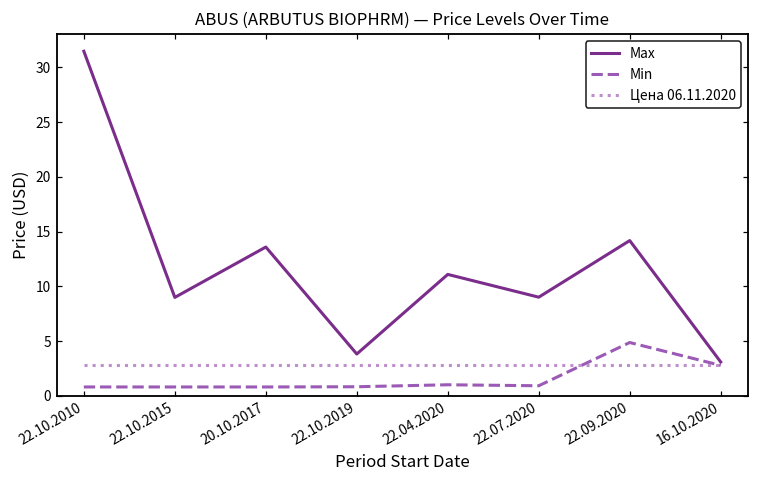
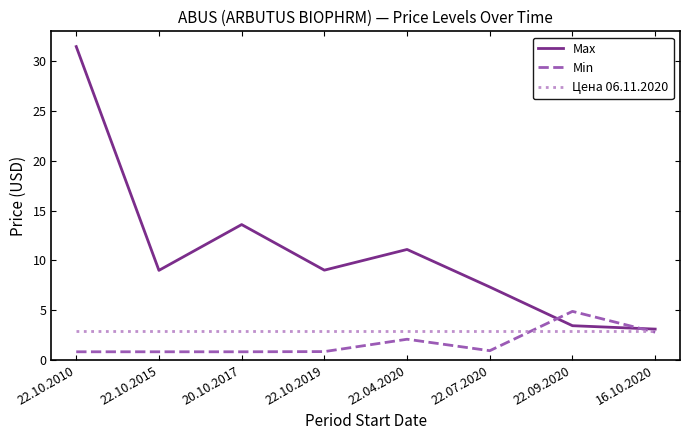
  {
    "Max": {
      "22.10.2010": 31,
      "22.10.2015": 9,
      "20.10.2017": 14,
-     "22.10.2019": 4,
+     "22.10.2019": 9,
      "22.04.2020": 11,
-     "22.07.2020": 9,
-     "22.09.2020": 14
+     "22.07.2020": 7,
+     "22.09.2020": 3
    },
    "Min": {
      "22.10.2010": 1,
      "22.10.2015": 1,
      "20.10.2017": 1,
      "22.10.2019": 1,
-     "22.04.2020": 1,
+     "22.04.2020": 2,
      "22.07.2020": 1,
      "22.09.2020": 5
    },
    "Цена 06.11.2020": {
      "22.10.2010": 3,
      "22.10.2015": 3,
      "20.10.2017": 3,
      "22.10.2019": 3,
      "22.04.2020": 3,
      "22.07.2020": 3,
      "22.09.2020": 3
    }
  }
